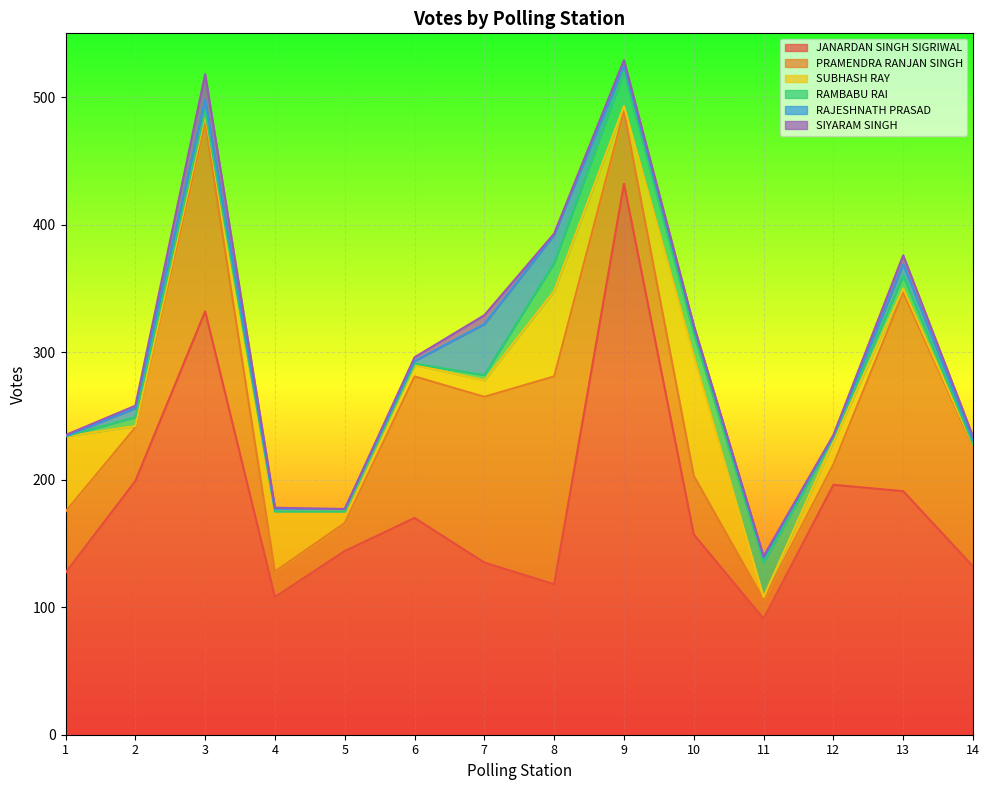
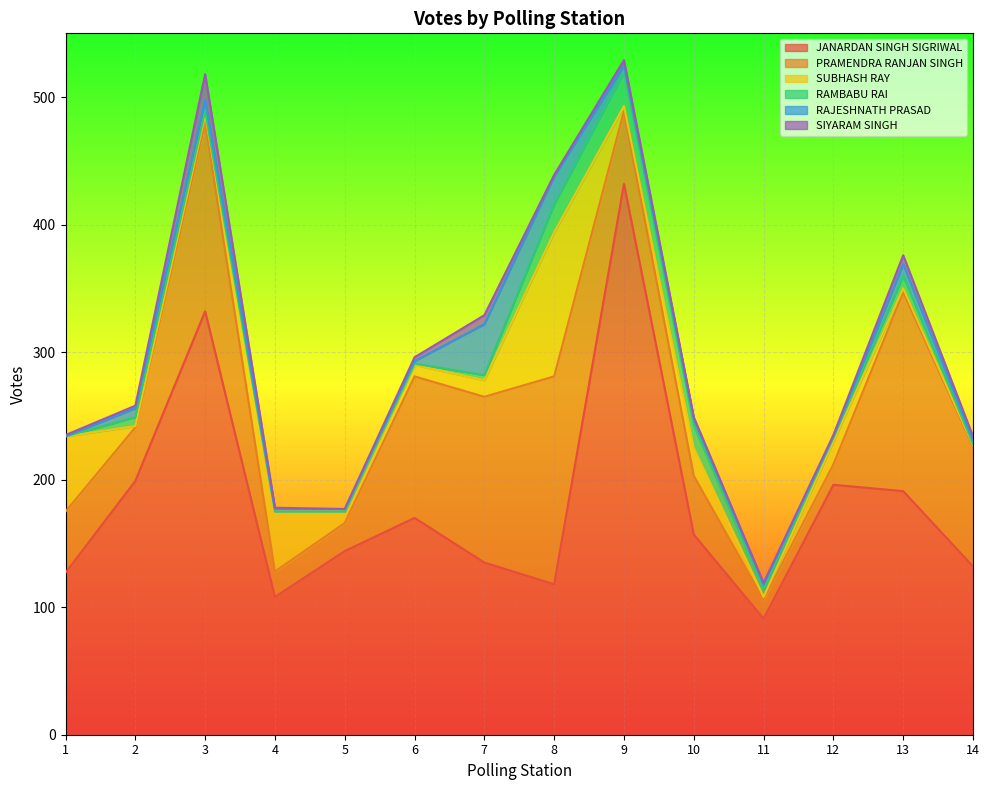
  {
    "SUBHASH RAY": {
      "3": 6,
      "7": 13,
-     "8": 67,
+     "8": 113,
      "9": 4,
-     "10": 94,
+     "10": 22,
      "12": 18,
      "13": 3
    },
    "RAMBABU RAI": {
      "2": 7,
      "3": 3,
      "7": 4,
      "8": 22,
      "9": 27,
      "10": 18,
-     "11": 27,
+     "11": 6,
      "13": 10
    },
    "RAJESHNATH PRASAD": {
      "2": 7,
      "3": 9,
      "7": 40,
      "9": 5,
      "13": 9,
      "14": 3
    },
    "SIYARAM SINGH": {
      "2": 2,
      "3": 20,
      "6": 3,
      "7": 7,
      "9": 4,
      "13": 7,
      "14": 3
    }
  }
